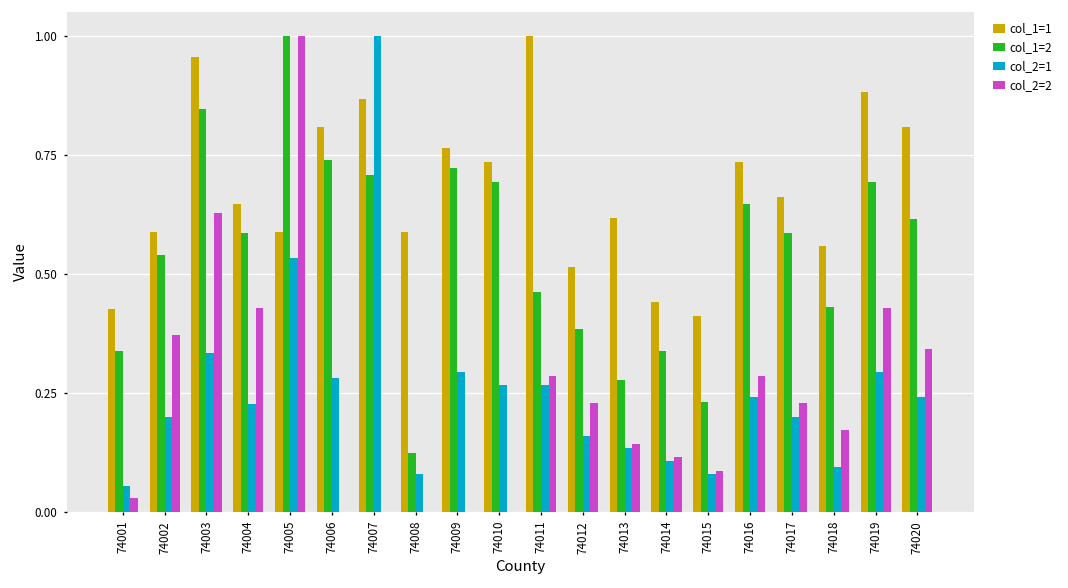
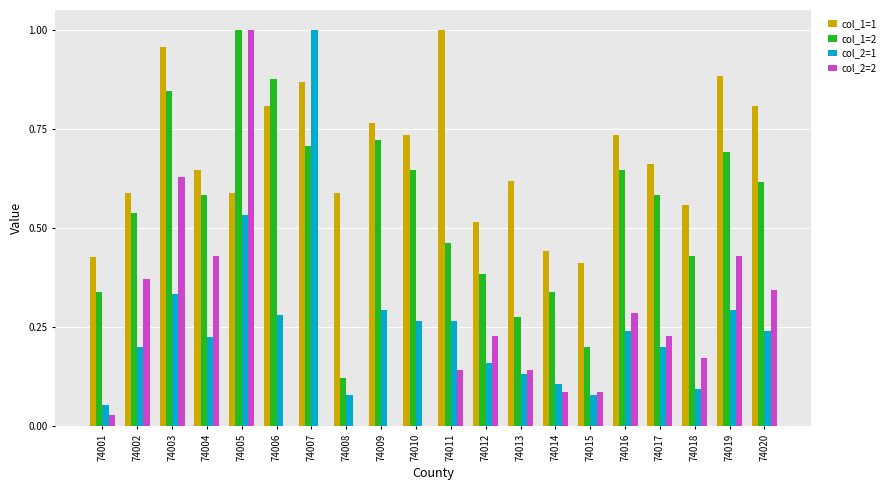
  {
    "col_1=1": {
      "74001": 0.43,
      "74002": 0.59,
      "74003": 0.96,
      "74004": 0.65,
      "74005": 0.59,
      "74006": 0.81,
      "74007": 0.87,
      "74008": 0.59,
      "74009": 0.76,
      "74010": 0.74,
      "74011": 1.00,
      "74012": 0.51,
      "74013": 0.62,
      "74014": 0.44,
      "74015": 0.41,
      "74016": 0.74,
      "74017": 0.66,
      "74018": 0.56,
      "74019": 0.88,
      "74020": 0.81
    },
    "col_1=2": {
      "74001": 0.34,
      "74002": 0.54,
      "74003": 0.85,
      "74004": 0.58,
      "74005": 1.00,
-     "74006": 0.74,
+     "74006": 0.88,
      "74007": 0.71,
      "74008": 0.12,
      "74009": 0.72,
-     "74010": 0.69,
+     "74010": 0.65,
      "74011": 0.46,
      "74012": 0.38,
      "74013": 0.28,
      "74014": 0.34,
-     "74015": 0.23,
+     "74015": 0.20,
      "74016": 0.65,
      "74017": 0.58,
      "74018": 0.43,
      "74019": 0.69,
      "74020": 0.62
    },
    "col_2=1": {
      "74001": 0.05,
      "74002": 0.20,
      "74003": 0.33,
      "74004": 0.23,
      "74005": 0.53,
      "74006": 0.28,
      "74007": 1.00,
      "74008": 0.08,
      "74009": 0.29,
      "74010": 0.27,
      "74011": 0.27,
      "74012": 0.16,
      "74013": 0.13,
      "74014": 0.11,
      "74015": 0.08,
      "74016": 0.24,
      "74017": 0.20,
      "74018": 0.09,
      "74019": 0.29,
      "74020": 0.24
    },
    "col_2=2": {
      "74001": 0.03,
      "74002": 0.37,
      "74003": 0.63,
      "74004": 0.43,
      "74005": 1.00,
      "74006": 0.00,
      "74007": 0.00,
      "74008": 0.00,
      "74009": 0.00,
      "74010": 0.00,
-     "74011": 0.29,
+     "74011": 0.14,
      "74012": 0.23,
      "74013": 0.14,
-     "74014": 0.11,
+     "74014": 0.09,
      "74015": 0.09,
      "74016": 0.29,
      "74017": 0.23,
      "74018": 0.17,
      "74019": 0.43,
      "74020": 0.34
    }
  }
